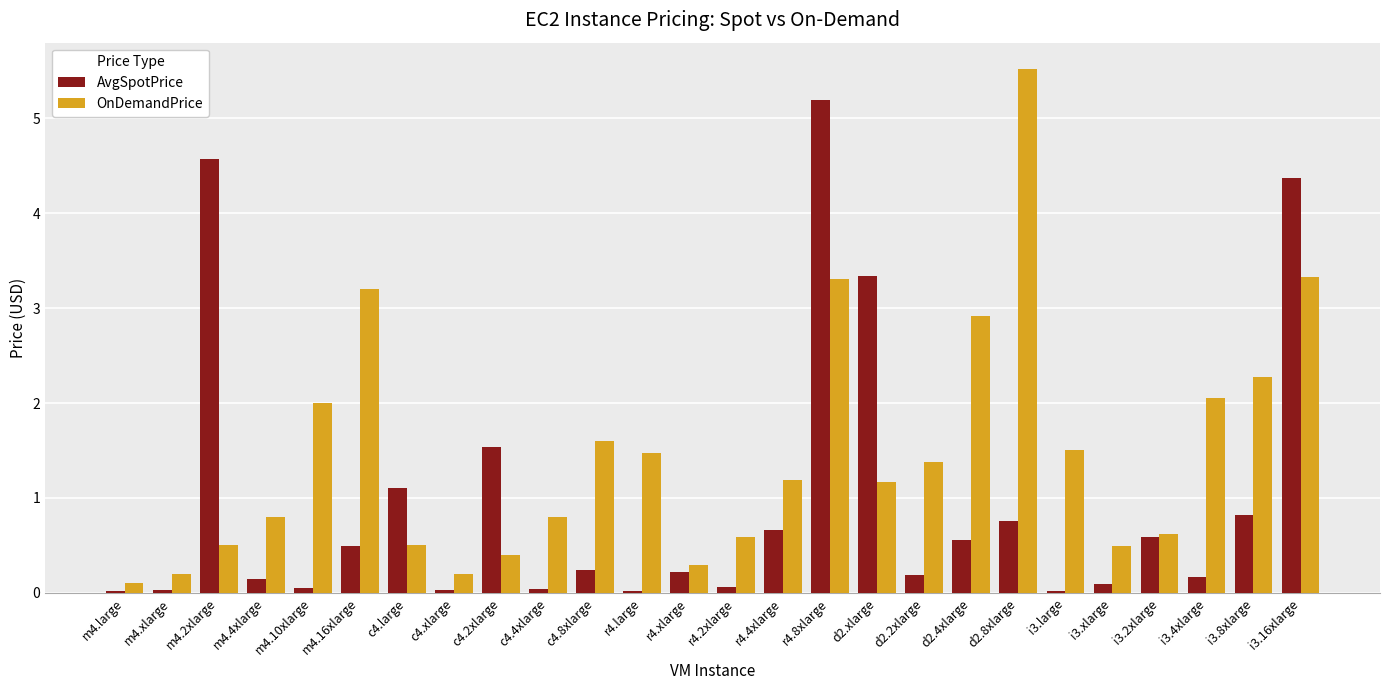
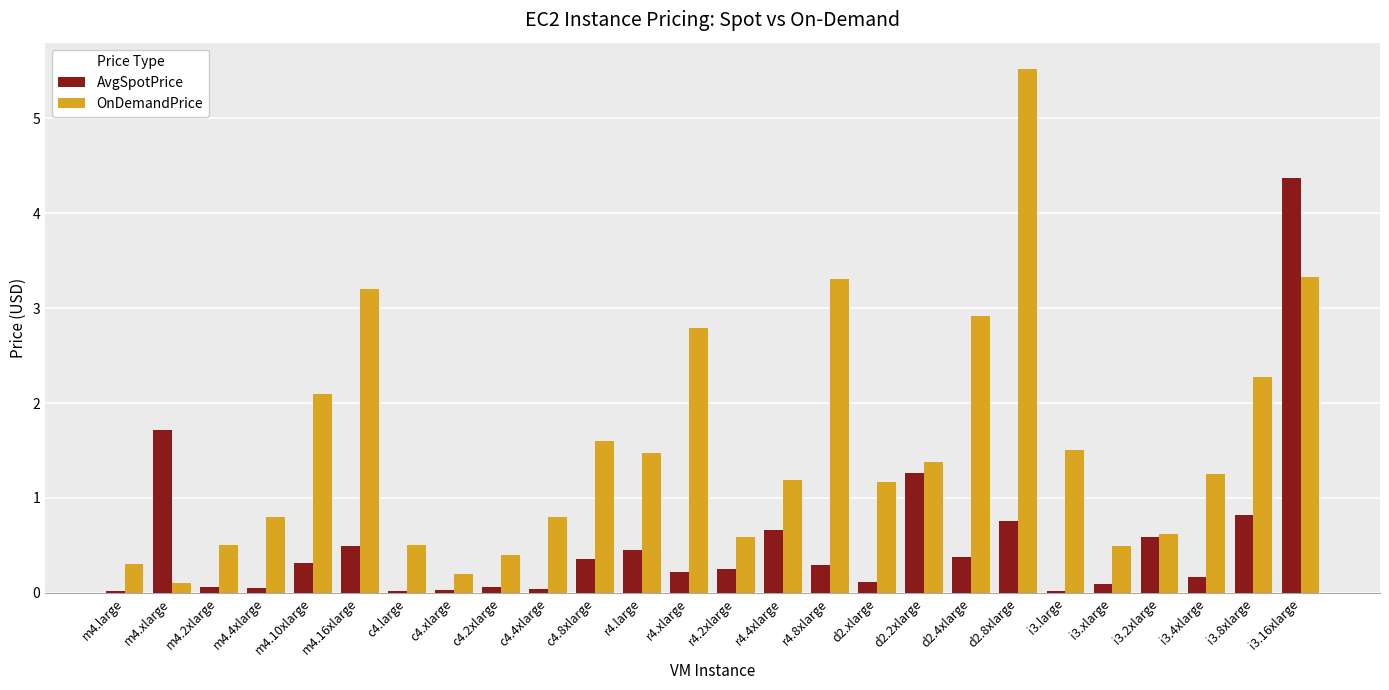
  {
    "AvgSpotPrice": {
-     "m4.xlarge": 0.0,
-     "m4.2xlarge": 4.6,
-     "m4.4xlarge": 0.14,
-     "m4.10xlarge": 0.0,
+     "m4.xlarge": 1.7,
+     "m4.2xlarge": 0.1,
+     "m4.4xlarge": 0.06,
+     "m4.10xlarge": 0.3,
      "m4.16xlarge": 0.5,
-     "c4.large": 1.1,
+     "c4.large": 0.0,
      "c4.xlarge": 0.0,
-     "c4.2xlarge": 1.5,
+     "c4.2xlarge": 0.1,
      "c4.4xlarge": 0.0,
-     "c4.8xlarge": 0.2,
-     "r4.large": 0.0,
+     "c4.8xlarge": 0.4,
+     "r4.large": 0.4,
      "r4.xlarge": 0.2,
-     "r4.2xlarge": 0.1,
+     "r4.2xlarge": 0.3,
      "r4.4xlarge": 0.7,
-     "r4.8xlarge": 5.2,
-     "d2.xlarge": 3.3,
-     "d2.2xlarge": 0.2,
-     "d2.4xlarge": 0.6,
+     "r4.8xlarge": 0.3,
+     "d2.xlarge": 0.1,
+     "d2.2xlarge": 1.3,
+     "d2.4xlarge": 0.4,
      "d2.8xlarge": 0.8,
      "i3.xlarge": 0.1,
      "i3.2xlarge": 0.6,
      "i3.4xlarge": 0.2,
      "i3.8xlarge": 0.8,
      "i3.16xlarge": 4.4
    },
    "OnDemandPrice": {
-     "m4.large": 0.1,
-     "m4.xlarge": 0.2,
+     "m4.large": 0.3,
+     "m4.xlarge": 0.1,
      "m4.2xlarge": 0.5,
      "m4.4xlarge": 0.8,
-     "m4.10xlarge": 2.0,
+     "m4.10xlarge": 2.1,
      "m4.16xlarge": 3.2,
      "c4.large": 0.5,
      "c4.xlarge": 0.2,
      "c4.2xlarge": 0.4,
      "c4.4xlarge": 0.8,
      "c4.8xlarge": 1.6,
      "r4.large": 1.5,
-     "r4.xlarge": 0.3,
+     "r4.xlarge": 2.8,
      "r4.2xlarge": 0.6,
      "r4.4xlarge": 1.2,
      "r4.8xlarge": 3.3,
      "d2.xlarge": 1.2,
      "d2.2xlarge": 1.4,
      "d2.4xlarge": 2.9,
      "d2.8xlarge": 5.5,
      "i3.large": 1.5,
      "i3.xlarge": 0.5,
      "i3.2xlarge": 0.6,
-     "i3.4xlarge": 2.0,
+     "i3.4xlarge": 1.2,
      "i3.8xlarge": 2.3,
      "i3.16xlarge": 3.3
    }
  }
